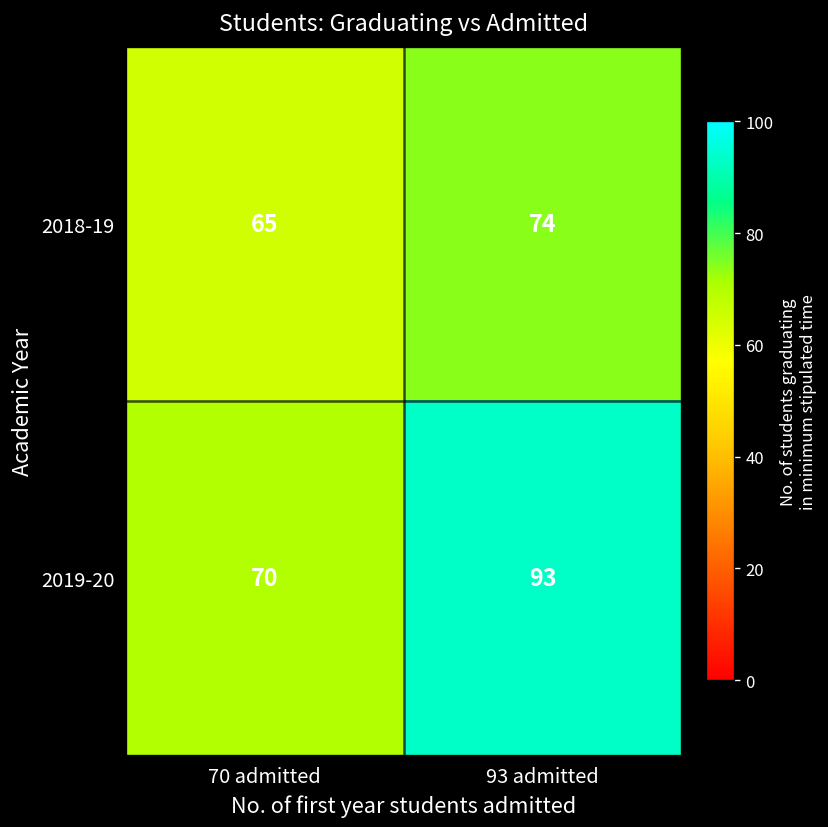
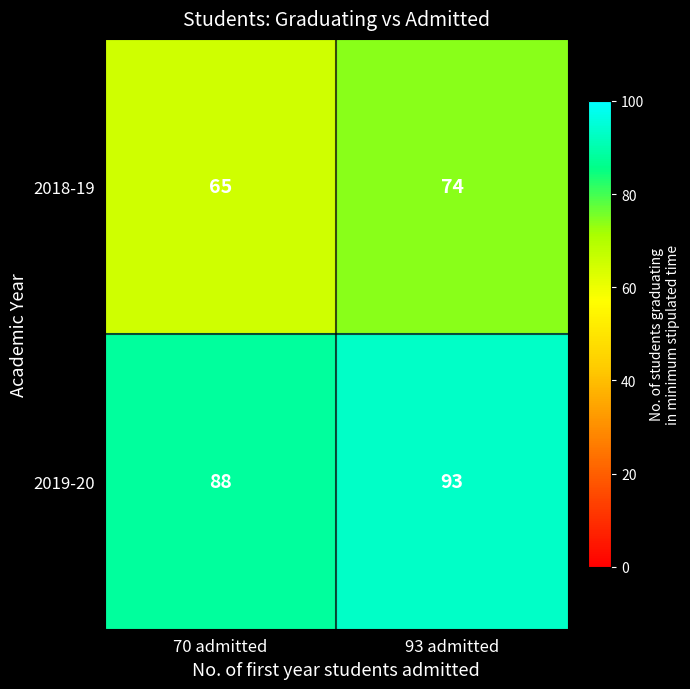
  {
    "2018-19": {
      "70 admitted": 65,
      "93 admitted": 74
    },
    "2019-20": {
-     "70 admitted": 70,
+     "70 admitted": 88,
      "93 admitted": 93
    }
  }
